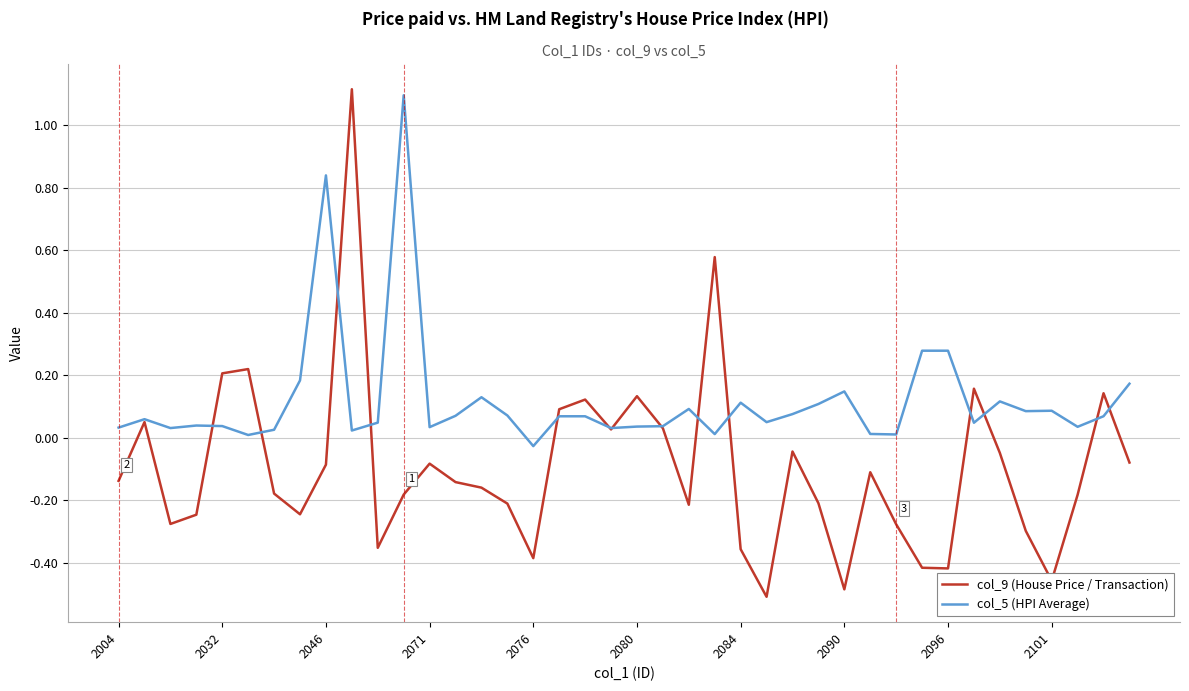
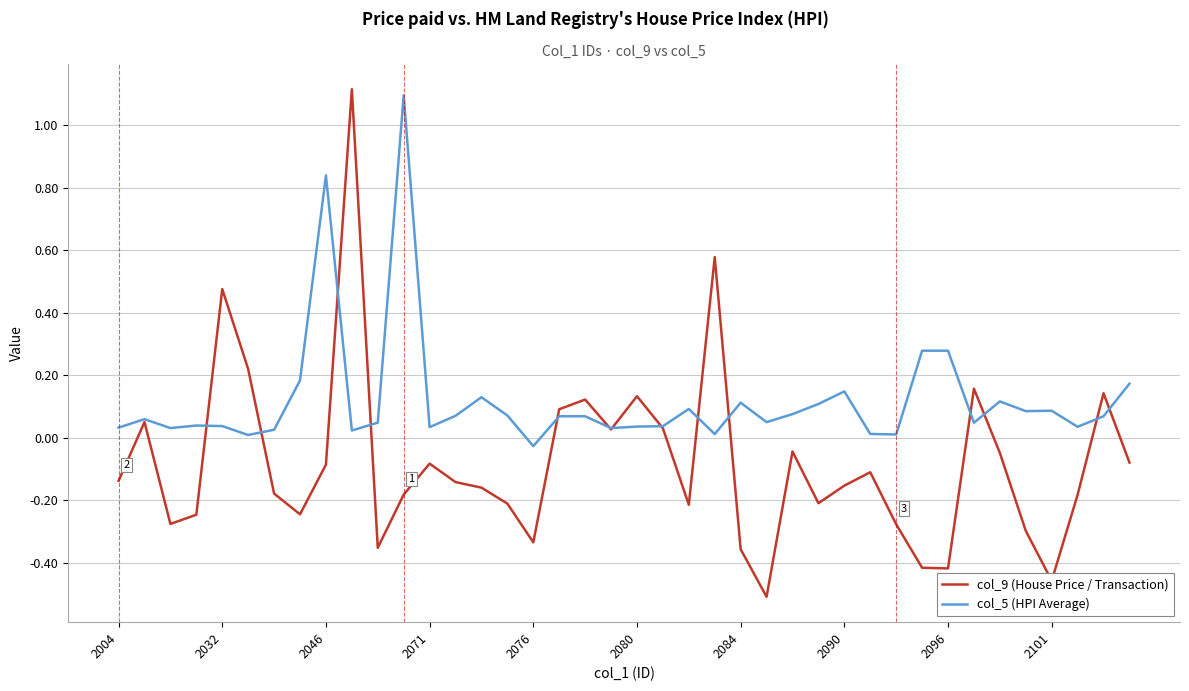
  {
    "col_9 (House Price / Transaction)": {
-     "2032": 0.21,
+     "2032": 0.48,
      "2046": -0.09,
      "2071": -0.08,
-     "2076": -0.38,
+     "2076": -0.33,
      "2080": 0.13,
      "2084": -0.36,
-     "2090": -0.48,
+     "2090": -0.15,
      "2096": -0.42
    },
    "col_5 (HPI Average)": {
      "2004": 0.03,
      "2032": 0.04,
      "2046": 0.84,
      "2071": 0.03,
      "2076": -0.03,
      "2080": 0.04,
      "2084": 0.11,
      "2090": 0.15,
      "2096": 0.28,
      "2101": 0.09
    }
  }
